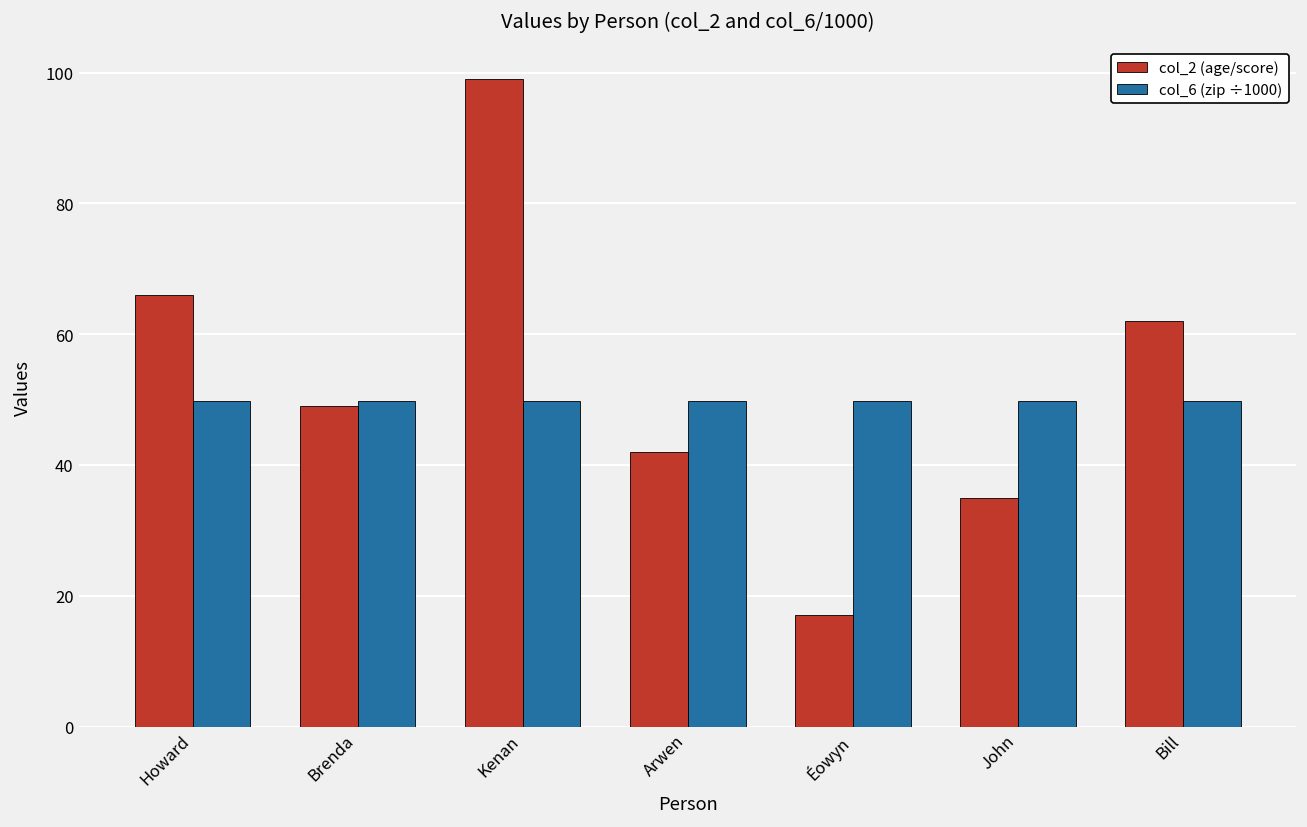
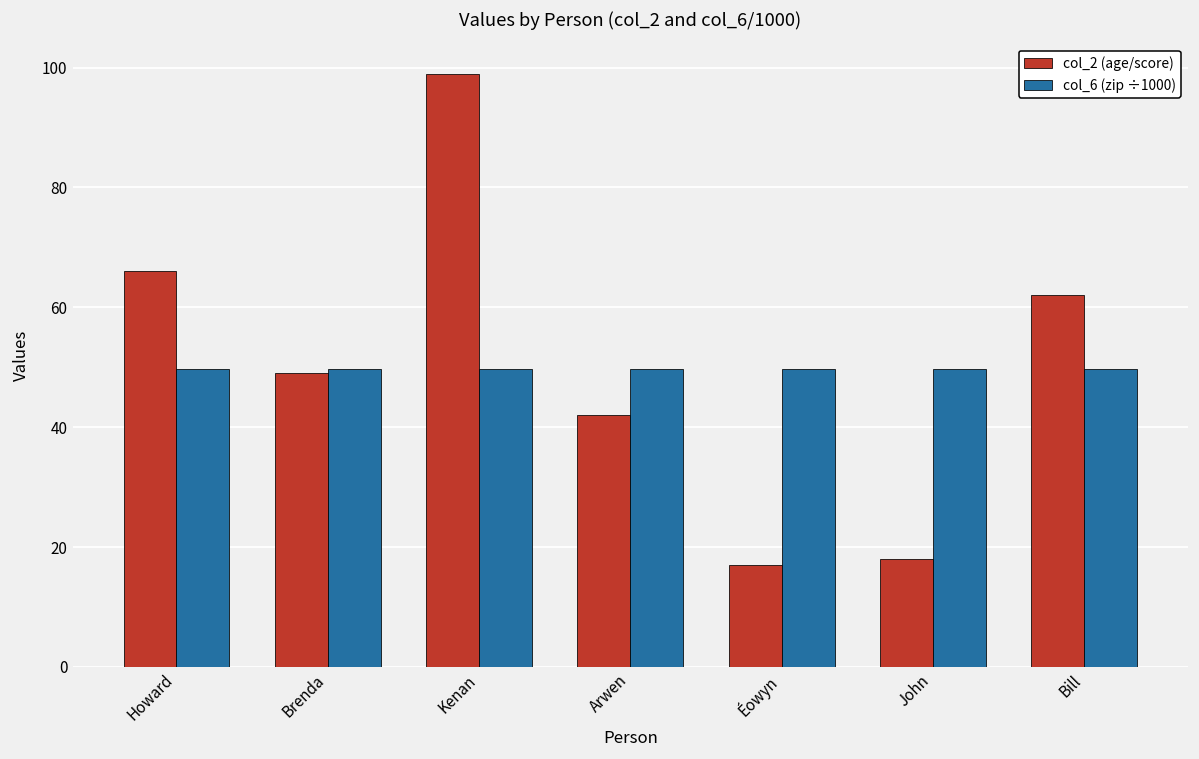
  {
    "col_2 (age/score)": {
      "Howard": 66,
      "Brenda": 49,
      "Kenan": 99,
      "Arwen": 42,
      "Éowyn": 17,
-     "John": 35,
+     "John": 18,
      "Bill": 62
    },
    "col_6 (zip ÷1000)": {
      "Howard": 50,
      "Brenda": 50,
      "Kenan": 50,
      "Arwen": 50,
      "Éowyn": 50,
      "John": 50,
      "Bill": 50
    }
  }
